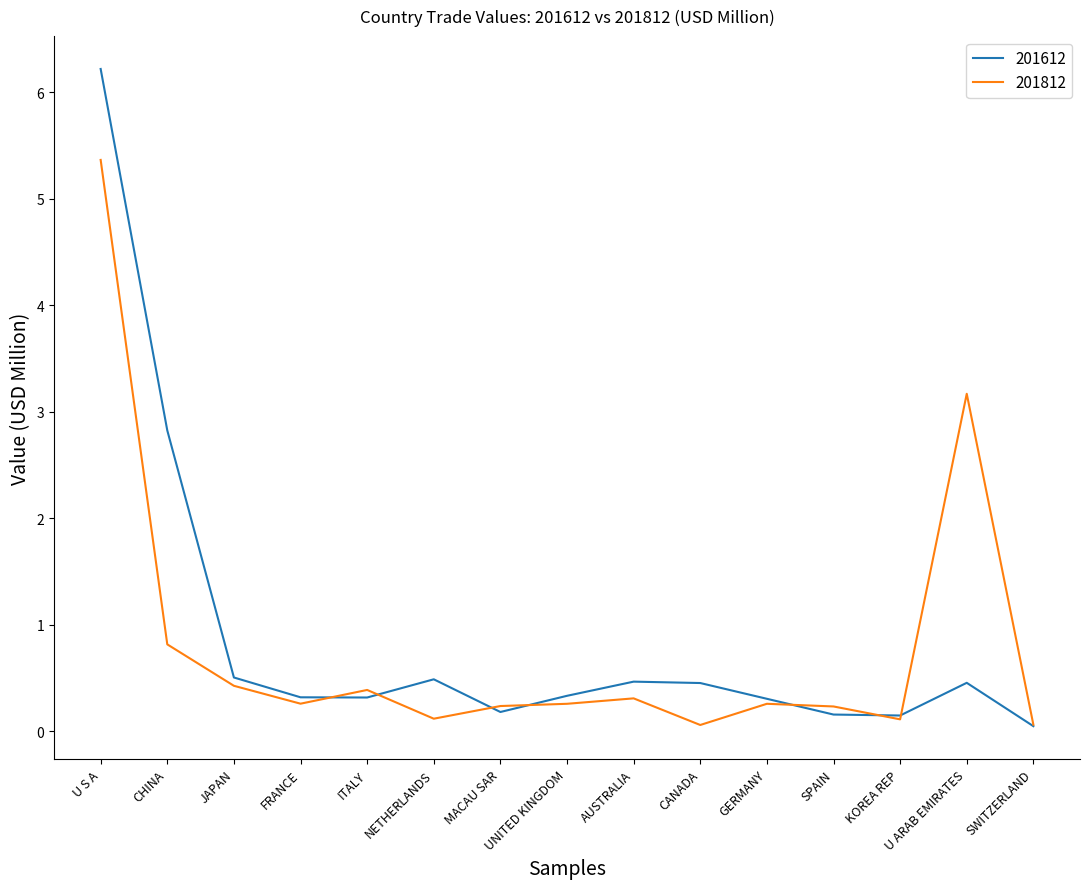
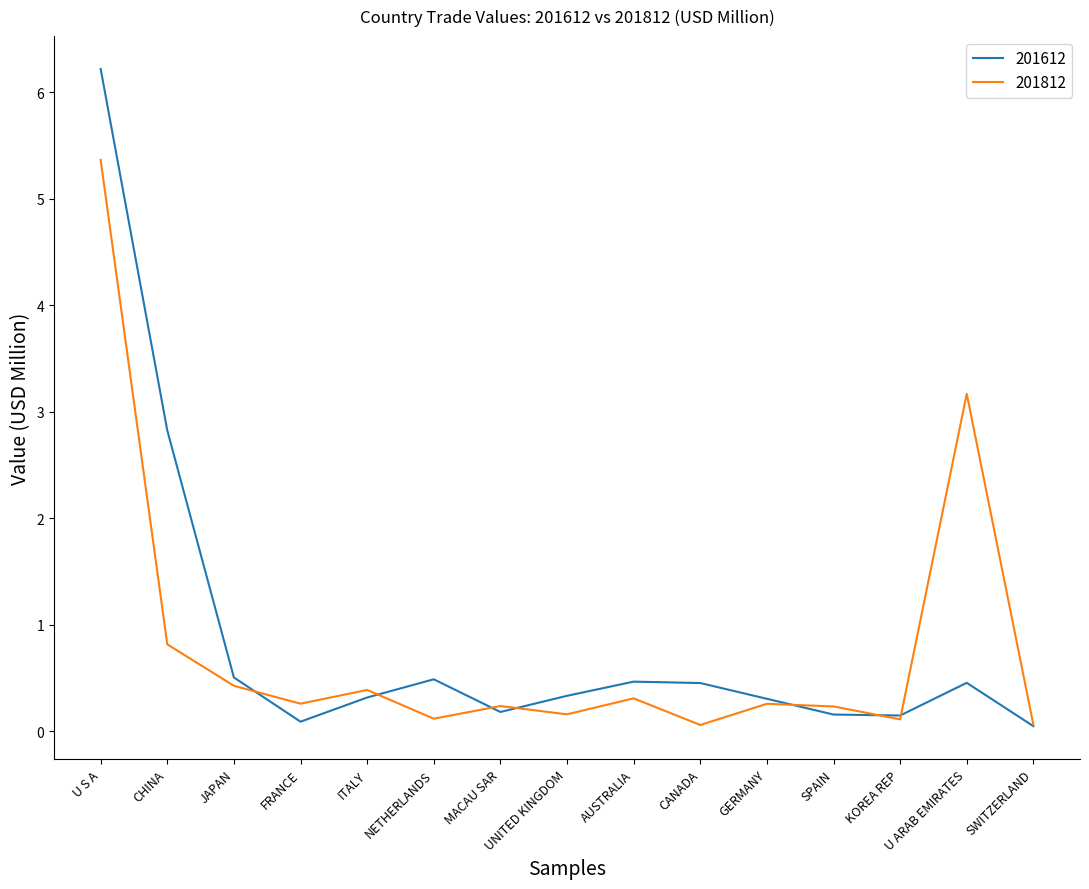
  {
    "201612": {
      "U S A": 6.22,
      "CHINA": 2.83,
      "JAPAN": 0.51,
-     "FRANCE": 0.32,
+     "FRANCE": 0.09,
      "ITALY": 0.32,
      "NETHERLANDS": 0.49,
      "MACAU SAR": 0.18,
      "UNITED KINGDOM": 0.33,
      "AUSTRALIA": 0.47,
      "CANADA": 0.45,
      "GERMANY": 0.31,
      "SPAIN": 0.16,
      "KOREA REP": 0.15,
      "U ARAB EMIRATES": 0.46
    },
    "201812": {
      "U S A": 5.37,
      "CHINA": 0.82,
      "JAPAN": 0.43,
      "FRANCE": 0.26,
      "ITALY": 0.39,
      "NETHERLANDS": 0.12,
      "MACAU SAR": 0.24,
-     "UNITED KINGDOM": 0.26,
+     "UNITED KINGDOM": 0.16,
      "AUSTRALIA": 0.31,
      "CANADA": 0.06,
      "GERMANY": 0.26,
      "SPAIN": 0.23,
      "KOREA REP": 0.11,
      "U ARAB EMIRATES": 3.17
    }
  }
